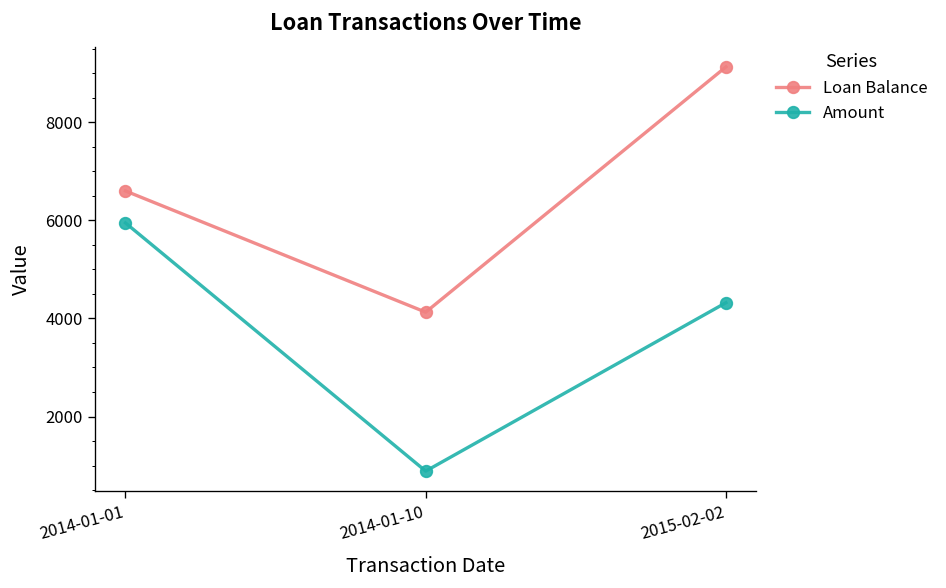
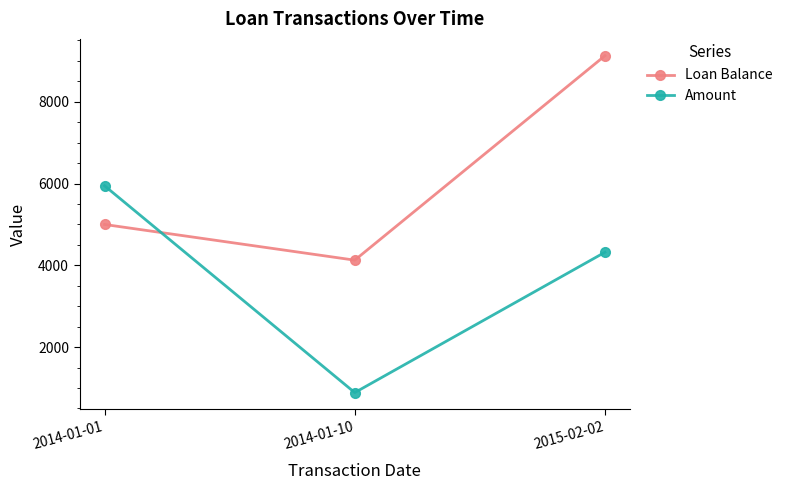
  {
    "Loan Balance": {
-     "2014-01-01": 6600,
+     "2014-01-01": 5000,
      "2014-01-10": 4100,
      "2015-02-02": 9100
    },
    "Amount": {
      "2014-01-01": 5900,
      "2014-01-10": 900,
      "2015-02-02": 4300
    }
  }
